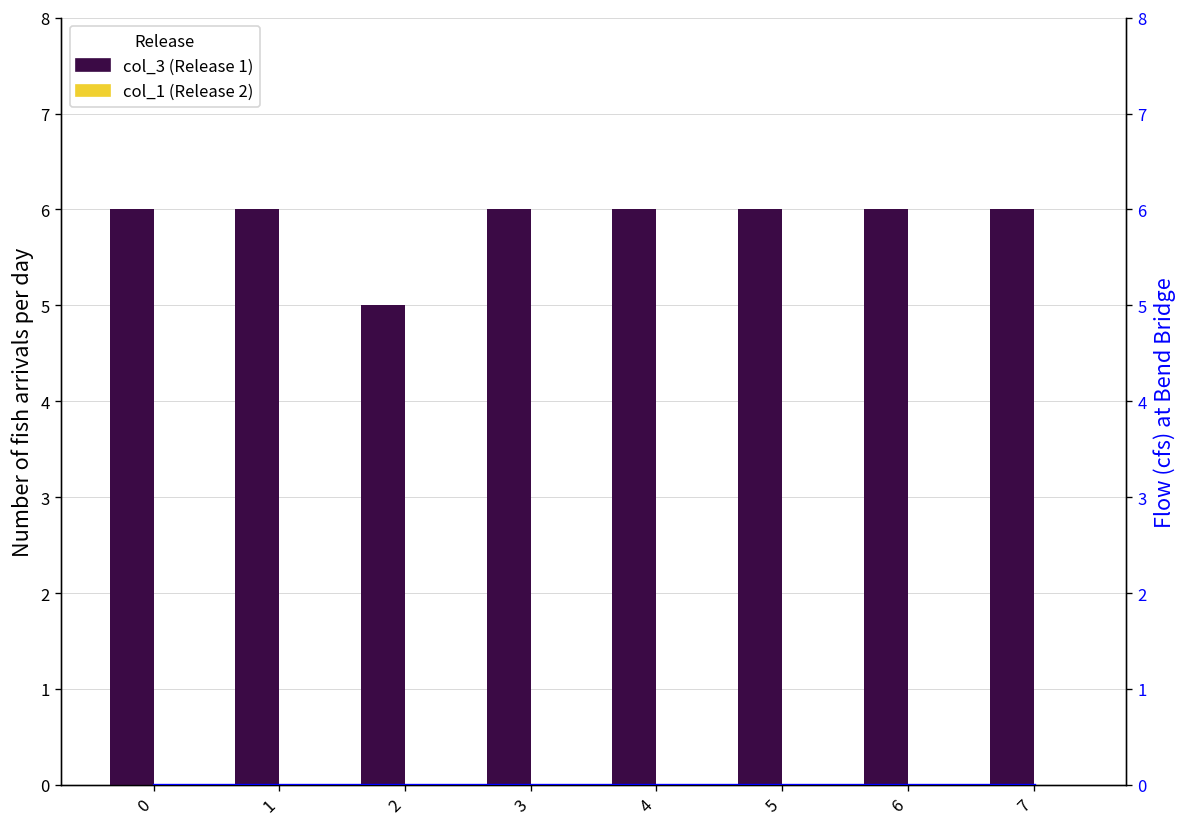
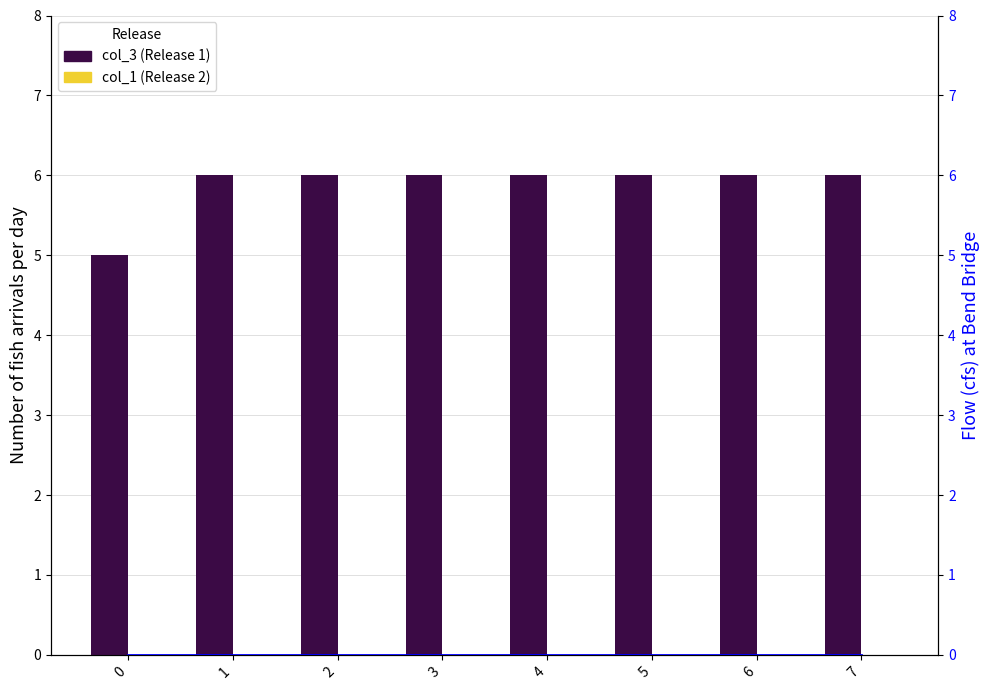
  {
    "col_3 (Release 1)": {
-     "0": 6,
+     "0": 5,
      "1": 6,
-     "2": 5,
+     "2": 6,
      "3": 6,
      "4": 6,
      "5": 6,
      "6": 6,
      "7": 6
    },
    "col_1 (Release 2)": {
      "0": 0,
      "1": 0,
      "2": 0,
      "3": 0,
      "4": 0,
      "5": 0,
      "6": 0,
      "7": 0
    }
  }
